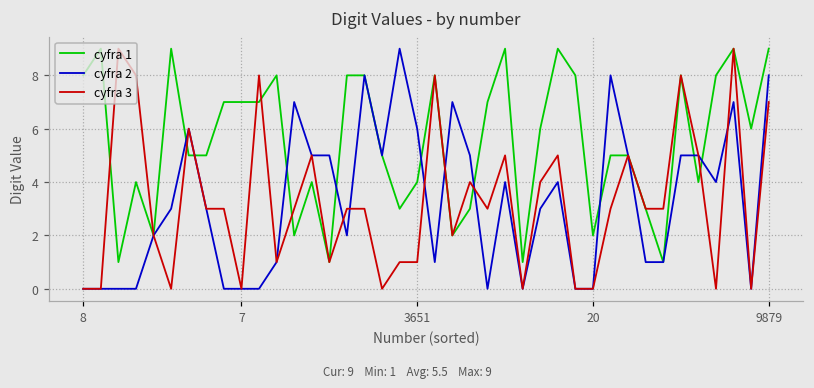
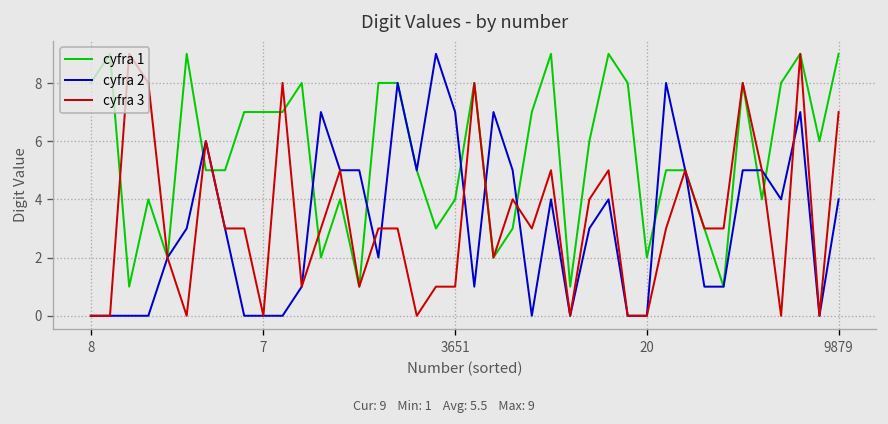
  {
    "cyfra 1": {
      "3651": 4,
      "9879": 9
    },
    "cyfra 2": {
-     "3651": 6,
-     "9879": 8
+     "3651": 7,
+     "9879": 4
    },
    "cyfra 3": {
      "3651": 1,
      "9879": 7
    }
  }
